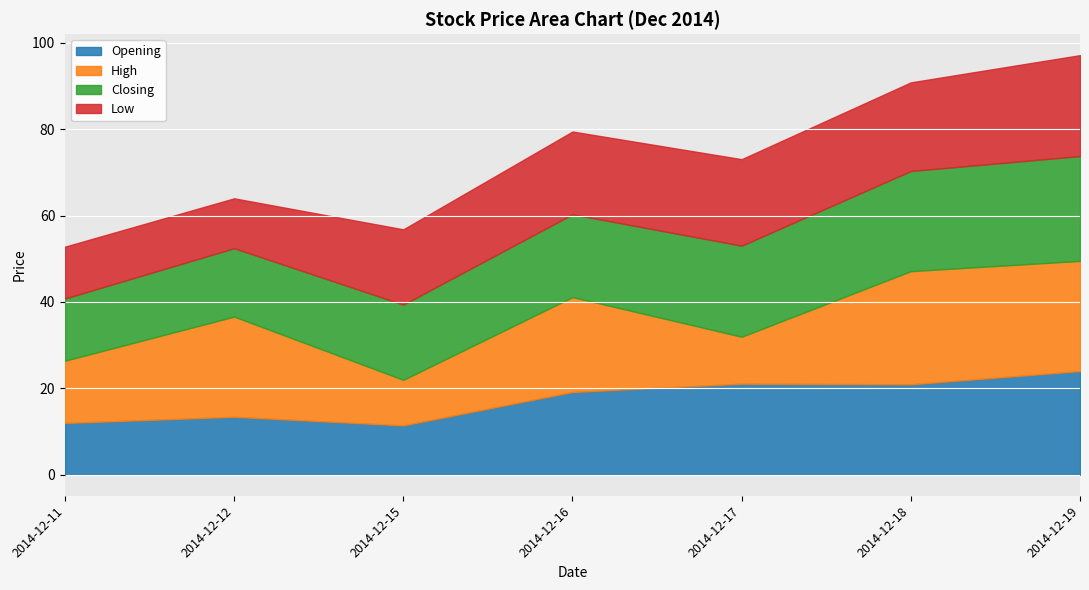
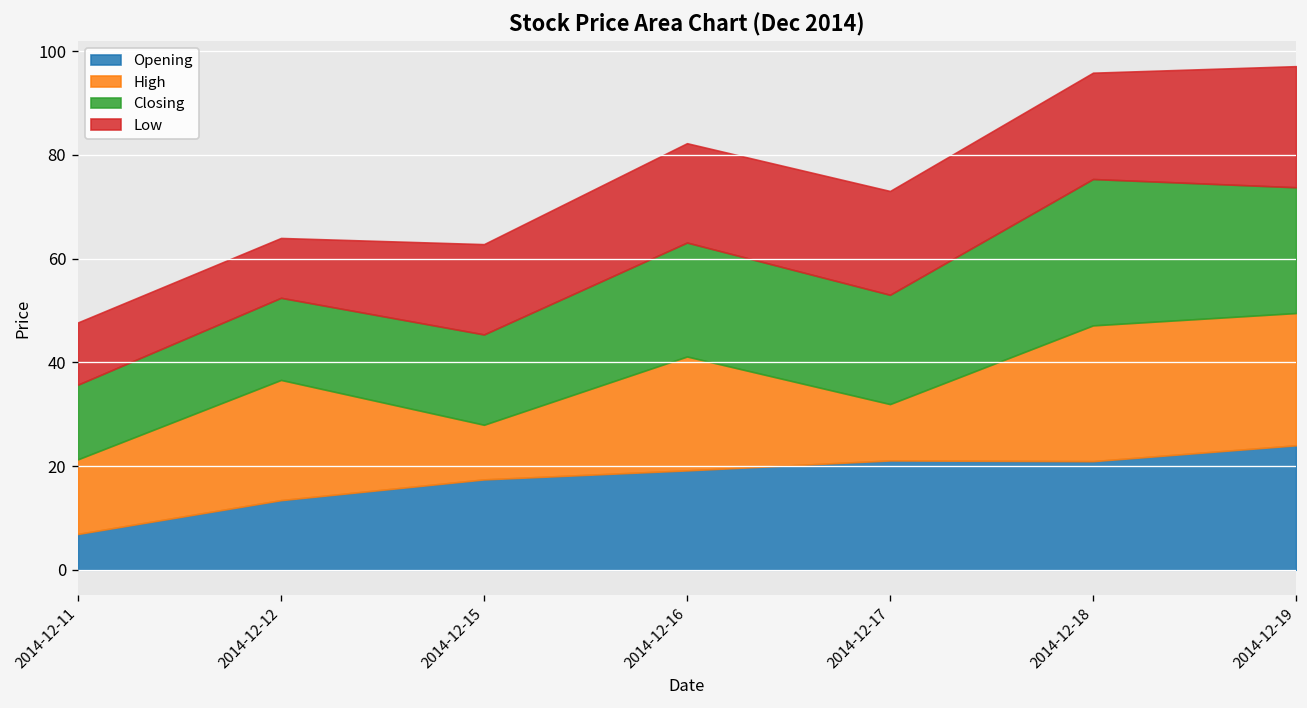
  {
    "Opening": {
-     "2014-12-11": 12,
+     "2014-12-11": 7,
      "2014-12-12": 13,
-     "2014-12-15": 11,
+     "2014-12-15": 17,
      "2014-12-16": 19,
      "2014-12-17": 21,
      "2014-12-18": 21,
      "2014-12-19": 24
    },
    "High": {
      "2014-12-11": 14,
      "2014-12-12": 23,
      "2014-12-15": 11,
      "2014-12-16": 22,
      "2014-12-17": 11,
      "2014-12-18": 26,
      "2014-12-19": 26
    },
    "Closing": {
      "2014-12-11": 14,
      "2014-12-12": 16,
      "2014-12-15": 17,
-     "2014-12-16": 19,
+     "2014-12-16": 22,
      "2014-12-17": 21,
-     "2014-12-18": 23,
+     "2014-12-18": 28,
      "2014-12-19": 24
    },
    "Low": {
      "2014-12-11": 12,
      "2014-12-12": 12,
      "2014-12-15": 17,
      "2014-12-16": 19,
      "2014-12-17": 20,
      "2014-12-18": 21,
      "2014-12-19": 23
    }
  }
